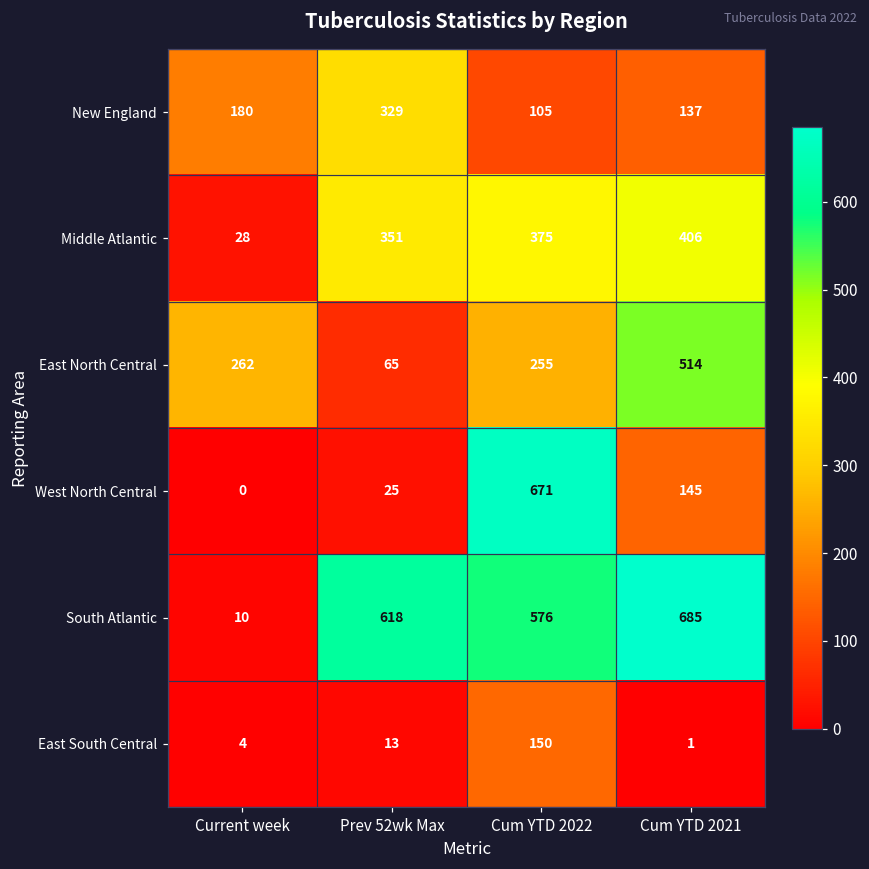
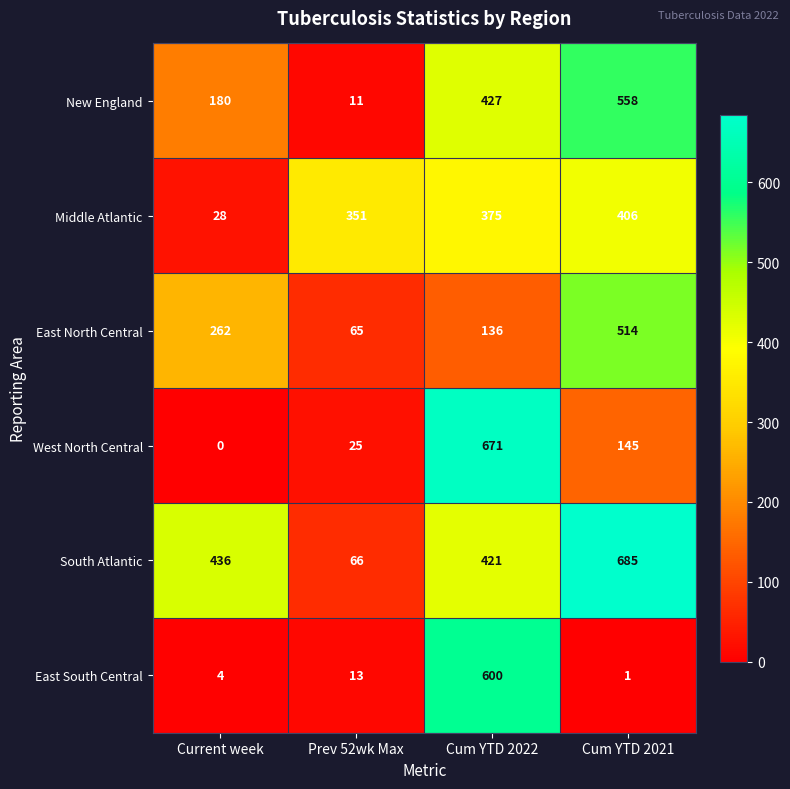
  {
    "New England": {
      "Current week": 180,
-     "Prev 52wk Max": 329,
-     "Cum YTD 2022": 105,
-     "Cum YTD 2021": 137
+     "Prev 52wk Max": 11,
+     "Cum YTD 2022": 427,
+     "Cum YTD 2021": 558
    },
    "Middle Atlantic": {
      "Current week": 28,
      "Prev 52wk Max": 351,
      "Cum YTD 2022": 375,
      "Cum YTD 2021": 406
    },
    "East North Central": {
      "Current week": 262,
      "Prev 52wk Max": 65,
-     "Cum YTD 2022": 255,
+     "Cum YTD 2022": 136,
      "Cum YTD 2021": 514
    },
    "West North Central": {
      "Current week": 0,
      "Prev 52wk Max": 25,
      "Cum YTD 2022": 671,
      "Cum YTD 2021": 145
    },
    "South Atlantic": {
-     "Current week": 10,
-     "Prev 52wk Max": 618,
-     "Cum YTD 2022": 576,
+     "Current week": 436,
+     "Prev 52wk Max": 66,
+     "Cum YTD 2022": 421,
      "Cum YTD 2021": 685
    },
    "East South Central": {
      "Current week": 4,
      "Prev 52wk Max": 13,
-     "Cum YTD 2022": 150,
+     "Cum YTD 2022": 600,
      "Cum YTD 2021": 1
    }
  }
